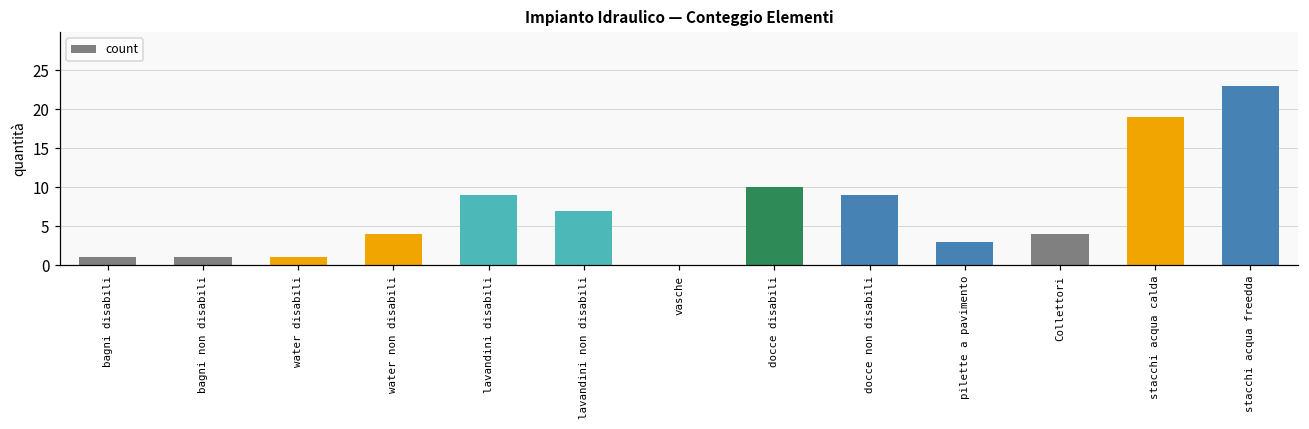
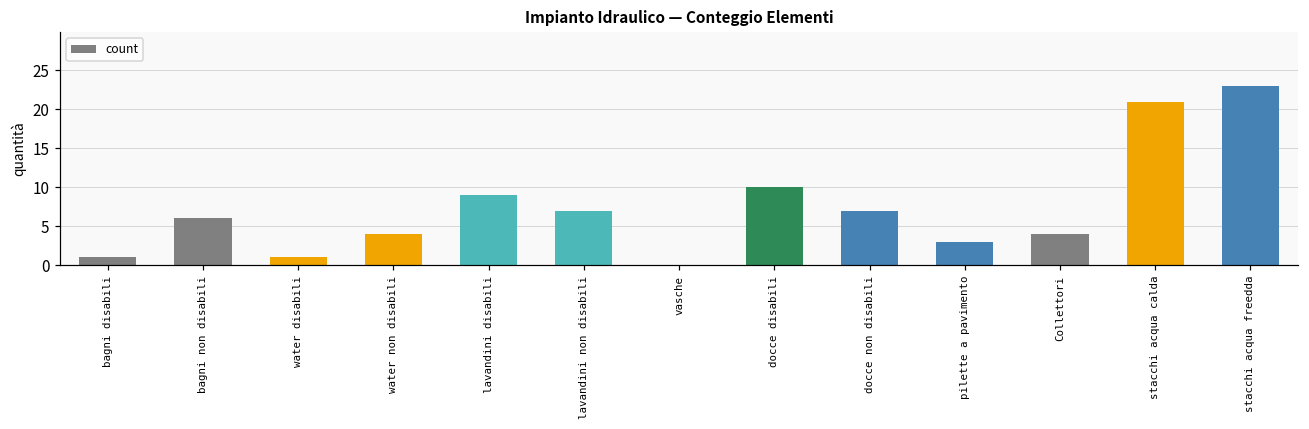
  {
    "bagni disabili": 1,
-   "bagni non disabili": 1,
+   "bagni non disabili": 6,
    "water disabili": 1,
    "water non disabili": 4,
    "lavandini disabili": 9,
    "lavandini non disabili": 7,
    "vasche": 0,
    "docce disabili": 10,
-   "docce non disabili": 9,
+   "docce non disabili": 7,
    "pilette a pavimento": 3,
    "Collettori": 4,
-   "stacchi acqua calda": 19,
+   "stacchi acqua calda": 21,
    "stacchi acqua freedda": 23
  }
